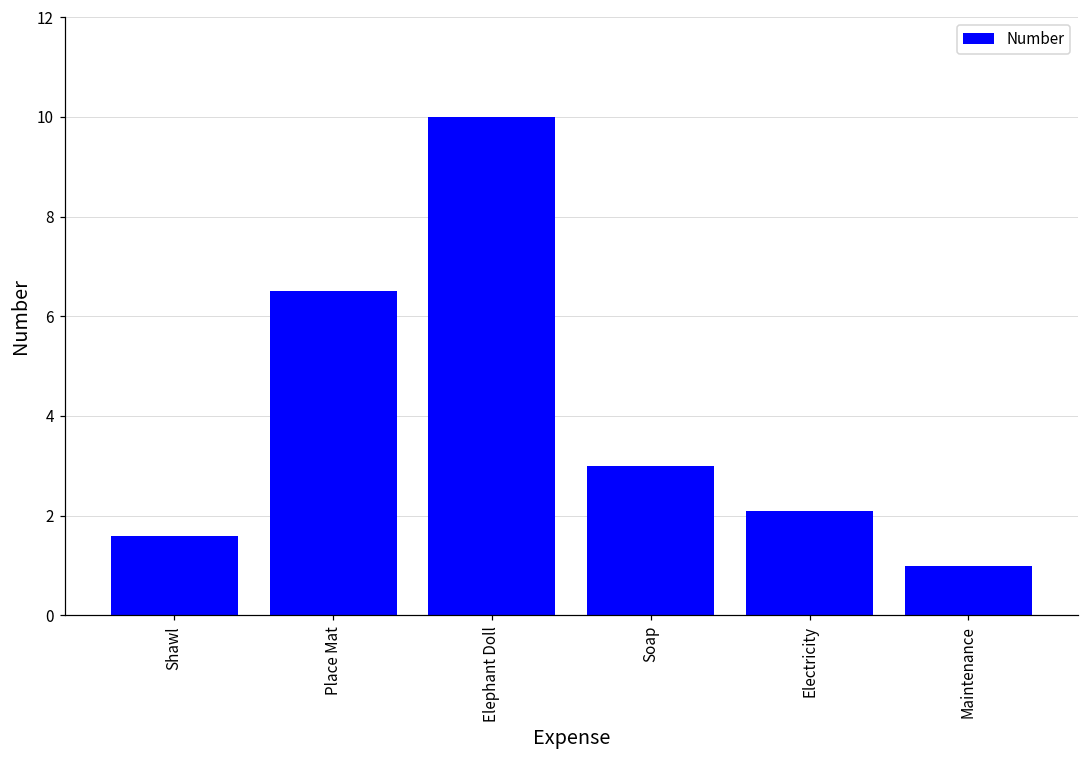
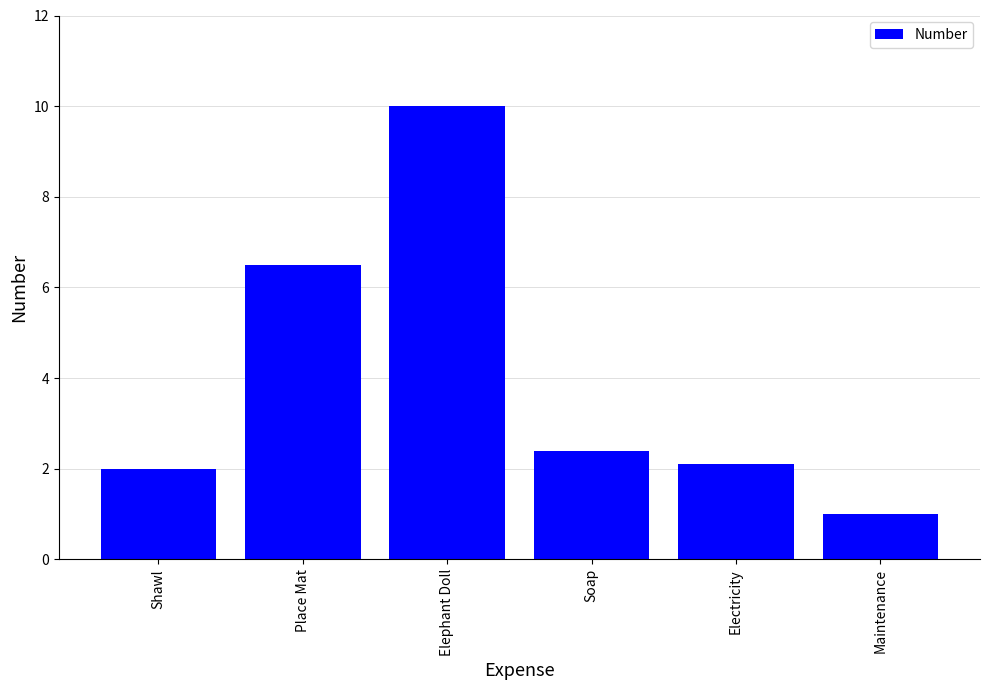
  {
-   "Shawl": 1.6,
+   "Shawl": 2.0,
    "Place Mat": 6.5,
    "Elephant Doll": 10.0,
-   "Soap": 3.0,
+   "Soap": 2.4,
    "Electricity": 2.1,
    "Maintenance": 1.0
  }
